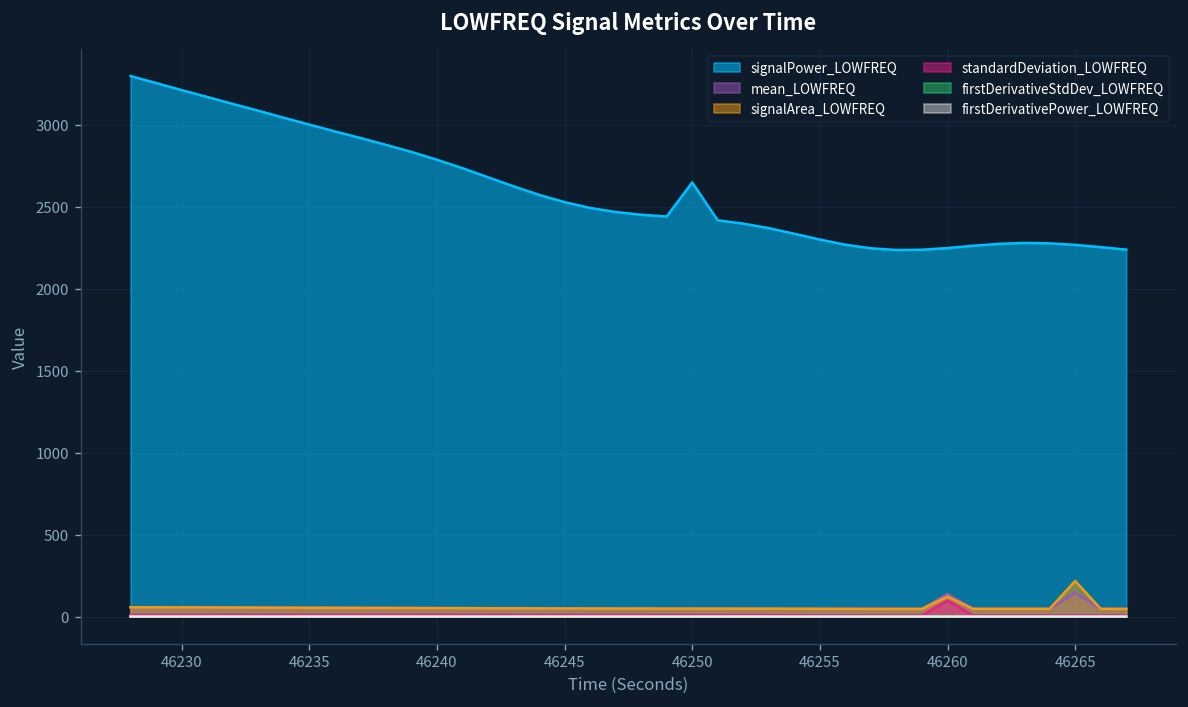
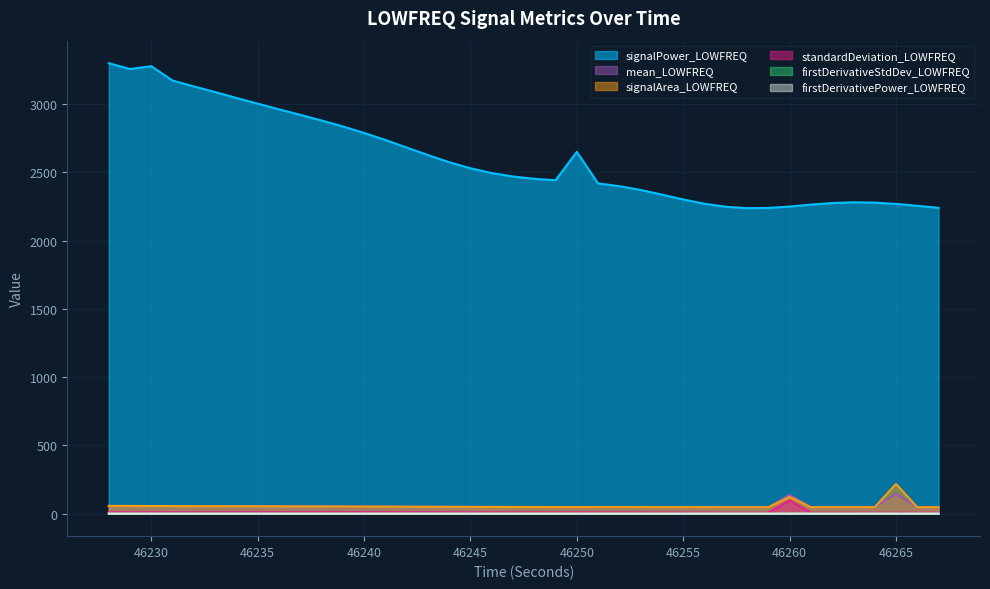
  {
    "signalPower_LOWFREQ": {
-     "46230": 3210,
+     "46230": 3280,
      "46235": 3000,
      "46240": 2790,
      "46245": 2530,
      "46250": 2650,
      "46255": 2300,
      "46260": 2250,
      "46265": 2270
    },
    "mean_LOWFREQ": {
      "46265": 140
    },
    "signalArea_LOWFREQ": {
      "46265": 220
    },
    "standardDeviation_LOWFREQ": {
      "46260": 100
    },
    "firstDerivativePower_LOWFREQ": {
      "46260": 0
    }
  }
